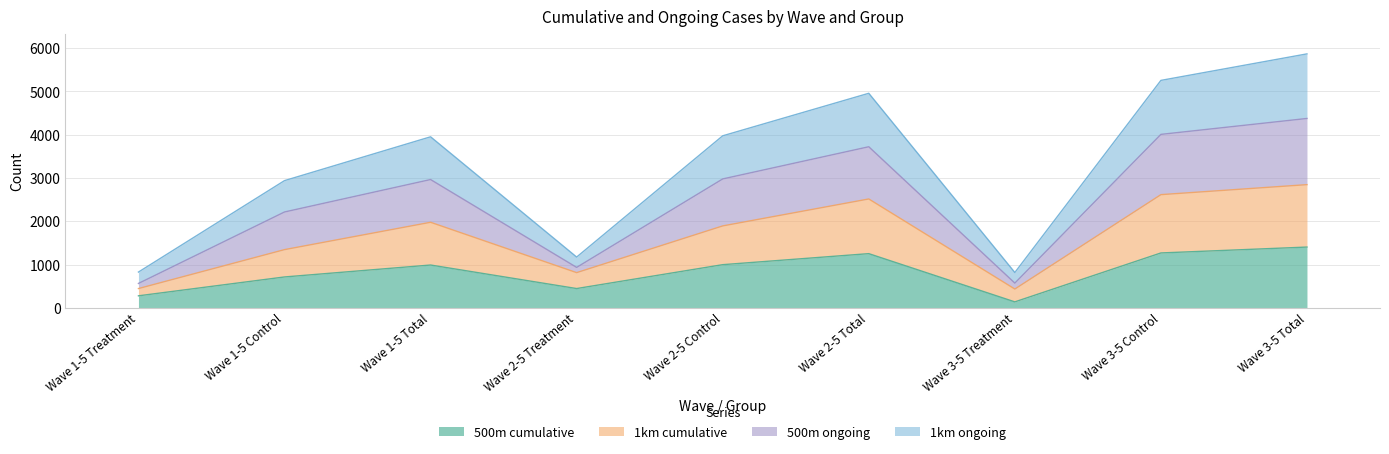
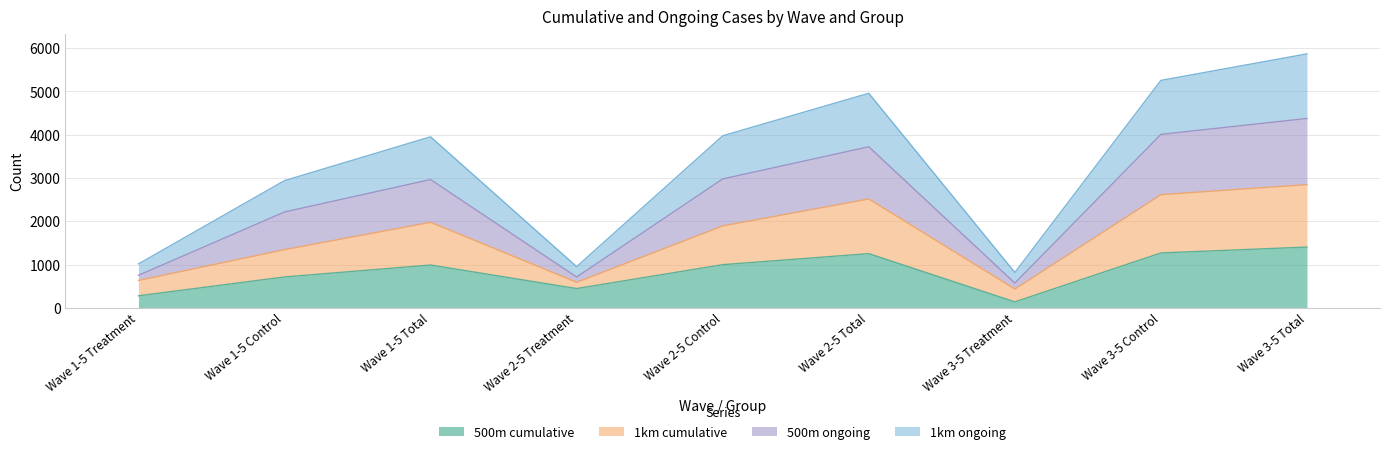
  {
    "500m cumulative": {
      "Wave 1-5 Treatment": 300,
      "Wave 1-5 Control": 700,
      "Wave 1-5 Total": 1000,
      "Wave 2-5 Treatment": 400,
      "Wave 2-5 Control": 1000,
      "Wave 2-5 Total": 1300,
      "Wave 3-5 Treatment": 100,
      "Wave 3-5 Control": 1300,
      "Wave 3-5 Total": 1400
    },
    "1km cumulative": {
-     "Wave 1-5 Treatment": 200,
+     "Wave 1-5 Treatment": 400,
      "Wave 1-5 Control": 600,
      "Wave 1-5 Total": 1000,
-     "Wave 2-5 Treatment": 400,
+     "Wave 2-5 Treatment": 100,
      "Wave 2-5 Control": 900,
      "Wave 2-5 Total": 1300,
      "Wave 3-5 Treatment": 300,
      "Wave 3-5 Control": 1300,
      "Wave 3-5 Total": 1400
    }
  }
